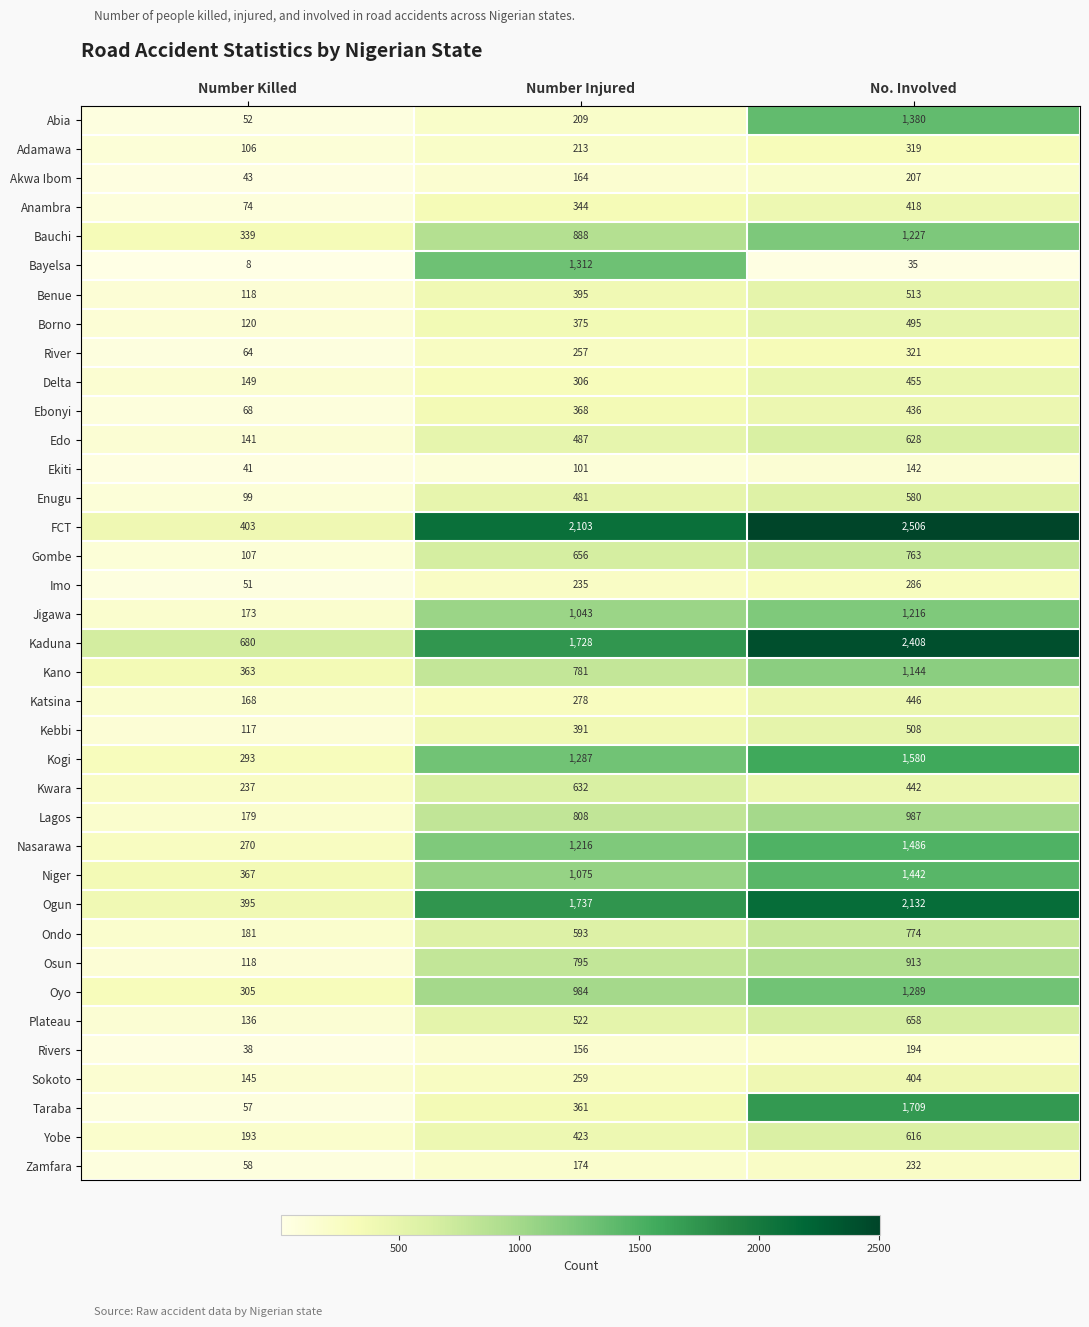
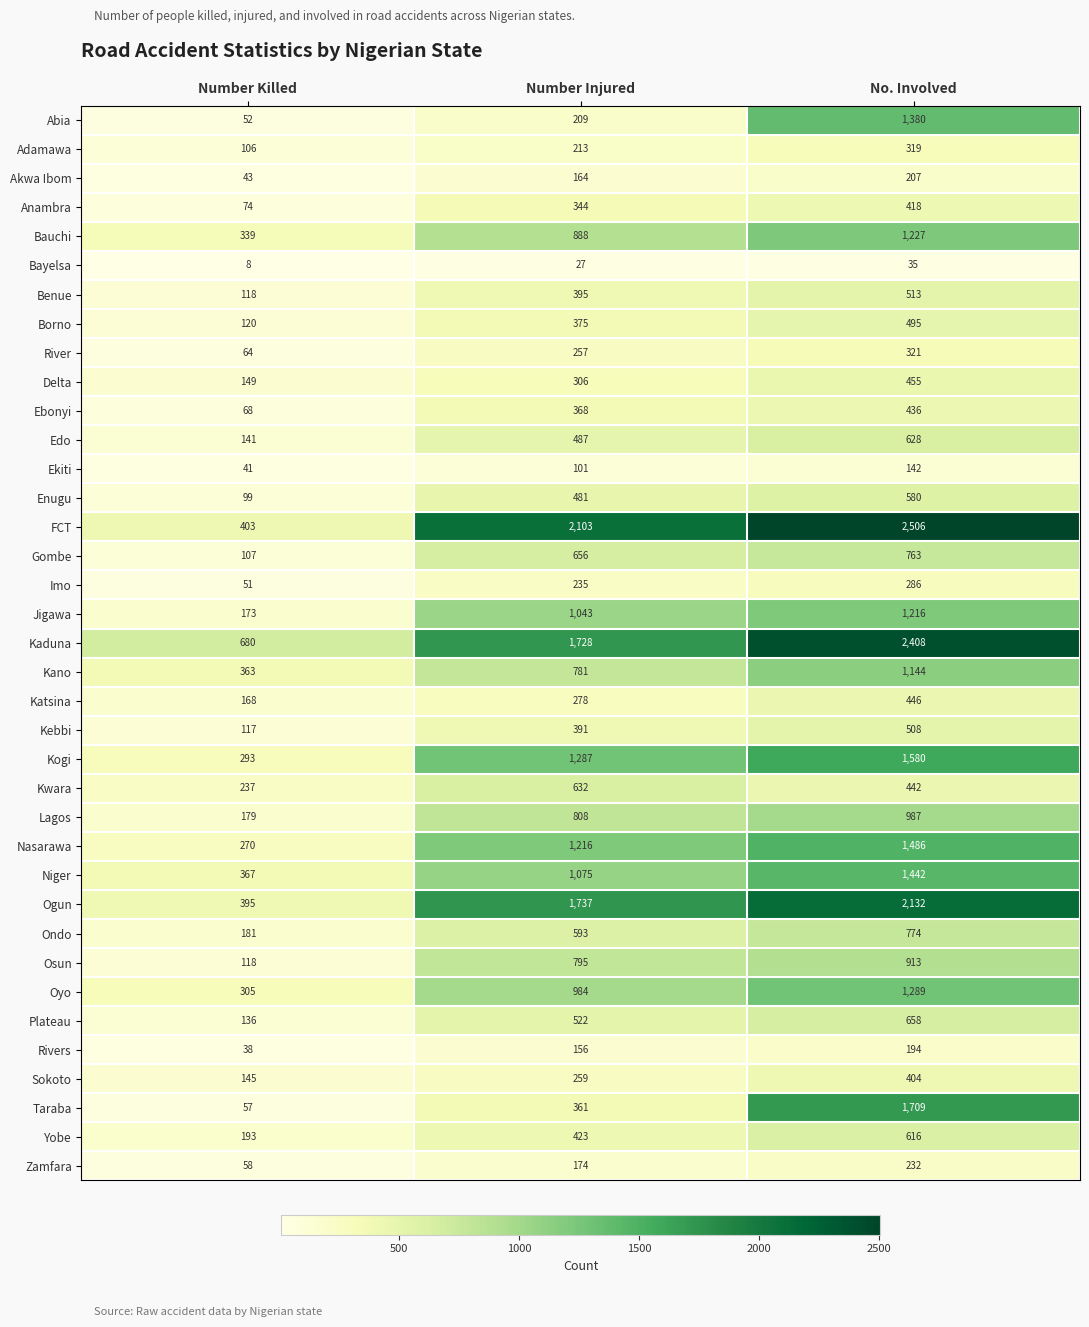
  {
    "Abia": {
      "Number Killed": "52",
      "Number Injured": "209",
      "No. Involved": "1,380"
    },
    "Adamawa": {
      "Number Killed": "106",
      "Number Injured": "213",
      "No. Involved": "319"
    },
    "Akwa Ibom": {
      "Number Killed": "43",
      "Number Injured": "164",
      "No. Involved": "207"
    },
    "Anambra": {
      "Number Killed": "74",
      "Number Injured": "344",
      "No. Involved": "418"
    },
    "Bauchi": {
      "Number Killed": "339",
      "Number Injured": "888",
      "No. Involved": "1,227"
    },
    "Bayelsa": {
      "Number Killed": "8",
-     "Number Injured": "1,312",
+     "Number Injured": "27",
      "No. Involved": "35"
    },
    "Benue": {
      "Number Killed": "118",
      "Number Injured": "395",
      "No. Involved": "513"
    },
    "Borno": {
      "Number Killed": "120",
      "Number Injured": "375",
      "No. Involved": "495"
    },
    "River": {
      "Number Killed": "64",
      "Number Injured": "257",
      "No. Involved": "321"
    },
    "Delta": {
      "Number Killed": "149",
      "Number Injured": "306",
      "No. Involved": "455"
    },
    "Ebonyi": {
      "Number Killed": "68",
      "Number Injured": "368",
      "No. Involved": "436"
    },
    "Edo": {
      "Number Killed": "141",
      "Number Injured": "487",
      "No. Involved": "628"
    },
    "Ekiti": {
      "Number Killed": "41",
      "Number Injured": "101",
      "No. Involved": "142"
    },
    "Enugu": {
      "Number Killed": "99",
      "Number Injured": "481",
      "No. Involved": "580"
    },
    "FCT": {
      "Number Killed": "403",
      "Number Injured": "2,103",
      "No. Involved": "2,506"
    },
    "Gombe": {
      "Number Killed": "107",
      "Number Injured": "656",
      "No. Involved": "763"
    },
    "Imo": {
      "Number Killed": "51",
      "Number Injured": "235",
      "No. Involved": "286"
    },
    "Jigawa": {
      "Number Killed": "173",
      "Number Injured": "1,043",
      "No. Involved": "1,216"
    },
    "Kaduna": {
      "Number Killed": "680",
      "Number Injured": "1,728",
      "No. Involved": "2,408"
    },
    "Kano": {
      "Number Killed": "363",
      "Number Injured": "781",
      "No. Involved": "1,144"
    },
    "Katsina": {
      "Number Killed": "168",
      "Number Injured": "278",
      "No. Involved": "446"
    },
    "Kebbi": {
      "Number Killed": "117",
      "Number Injured": "391",
      "No. Involved": "508"
    },
    "Kogi": {
      "Number Killed": "293",
      "Number Injured": "1,287",
      "No. Involved": "1,580"
    },
    "Kwara": {
      "Number Killed": "237",
      "Number Injured": "632",
      "No. Involved": "442"
    },
    "Lagos": {
      "Number Killed": "179",
      "Number Injured": "808",
      "No. Involved": "987"
    },
    "Nasarawa": {
      "Number Killed": "270",
      "Number Injured": "1,216",
      "No. Involved": "1,486"
    },
    "Niger": {
      "Number Killed": "367",
      "Number Injured": "1,075",
      "No. Involved": "1,442"
    },
    "Ogun": {
      "Number Killed": "395",
      "Number Injured": "1,737",
      "No. Involved": "2,132"
    },
    "Ondo": {
      "Number Killed": "181",
      "Number Injured": "593",
      "No. Involved": "774"
    },
    "Osun": {
      "Number Killed": "118",
      "Number Injured": "795",
      "No. Involved": "913"
    },
    "Oyo": {
      "Number Killed": "305",
      "Number Injured": "984",
      "No. Involved": "1,289"
    },
    "Plateau": {
      "Number Killed": "136",
      "Number Injured": "522",
      "No. Involved": "658"
    },
    "Rivers": {
      "Number Killed": "38",
      "Number Injured": "156",
      "No. Involved": "194"
    },
    "Sokoto": {
      "Number Killed": "145",
      "Number Injured": "259",
      "No. Involved": "404"
    },
    "Taraba": {
      "Number Killed": "57",
      "Number Injured": "361",
      "No. Involved": "1,709"
    },
    "Yobe": {
      "Number Killed": "193",
      "Number Injured": "423",
      "No. Involved": "616"
    },
    "Zamfara": {
      "Number Killed": "58",
      "Number Injured": "174",
      "No. Involved": "232"
    }
  }
